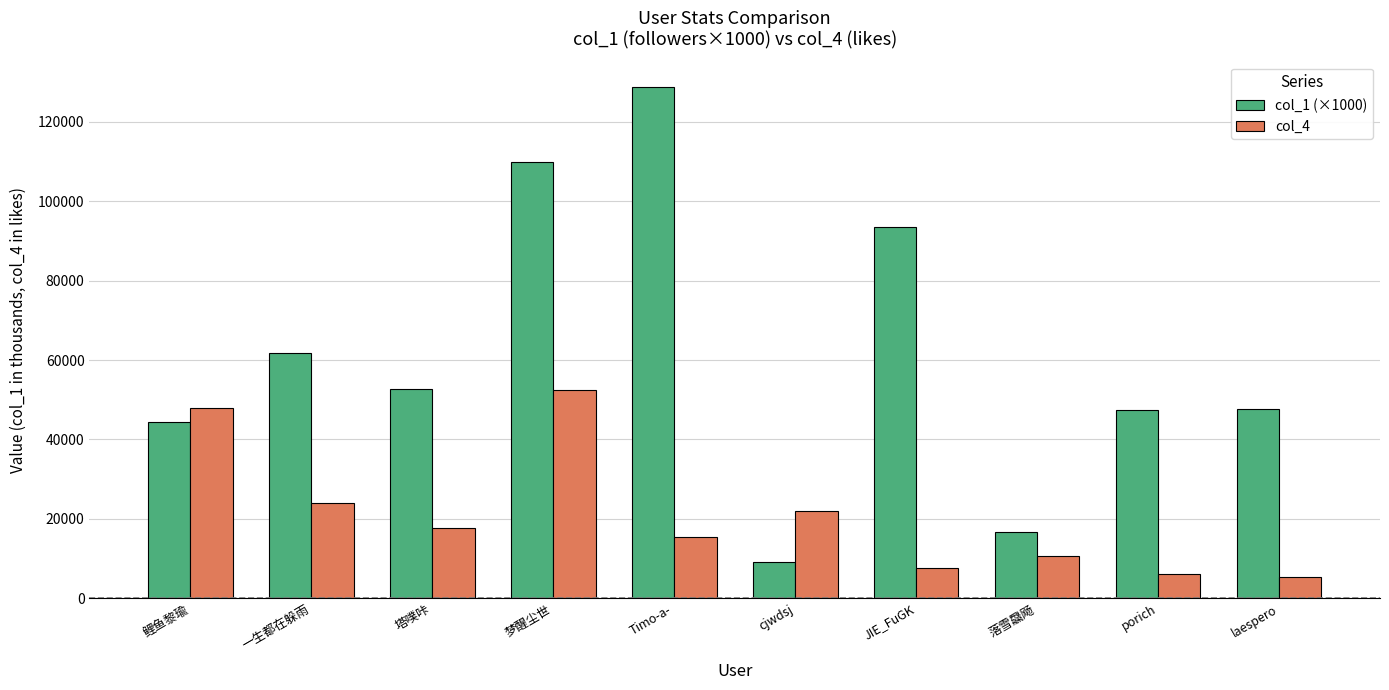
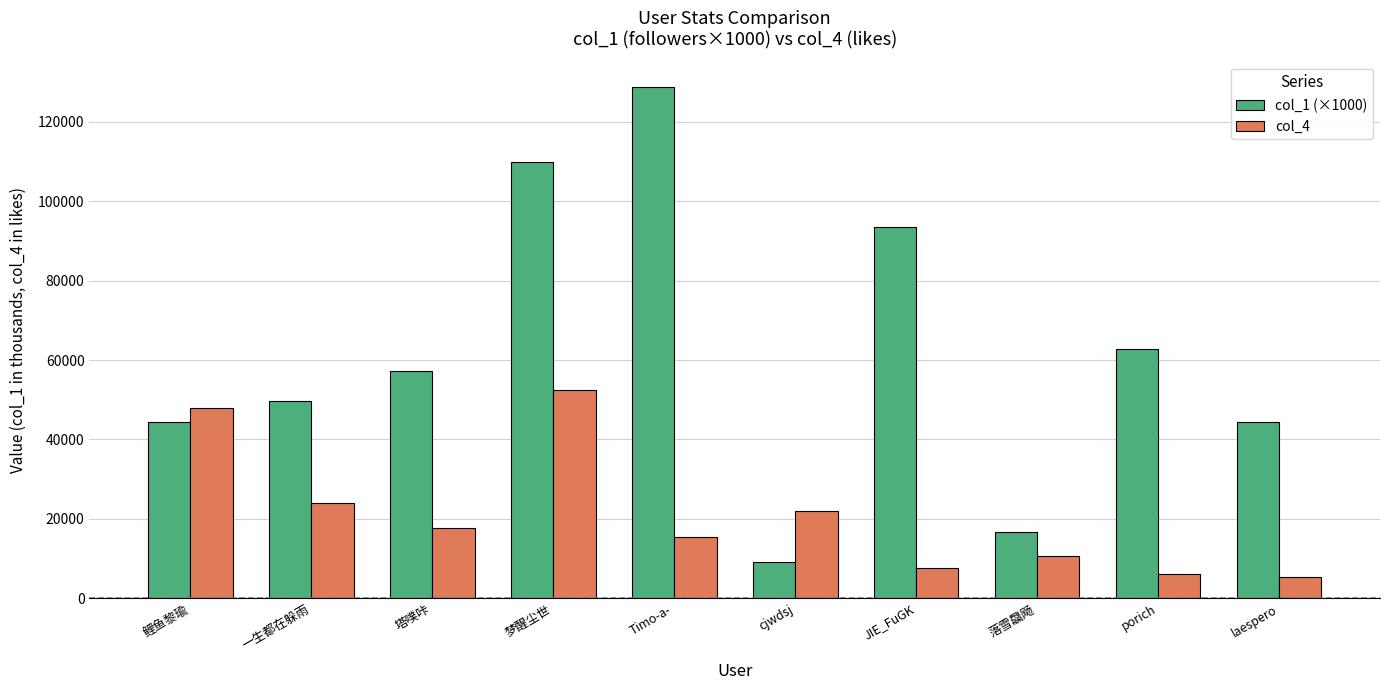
  {
    "col_1 (×1000)": {
      "鲤鱼黎瑜": 44000,
-     "一生都在躲雨": 62000,
-     "塔噗咔": 53000,
+     "一生都在躲雨": 50000,
+     "塔噗咔": 57000,
      "梦醒尘世": 110000,
      "Timo-a-": 129000,
      "cjwdsj": 9000,
      "JIE_FuGK": 93000,
      "落雪飝飏": 17000,
-     "porich": 47000,
-     "laespero": 48000
+     "porich": 63000,
+     "laespero": 44000
    },
    "col_4": {
      "鲤鱼黎瑜": 48000,
      "一生都在躲雨": 24000,
      "塔噗咔": 18000,
      "梦醒尘世": 53000,
      "Timo-a-": 15000,
      "cjwdsj": 22000,
      "JIE_FuGK": 8000,
      "落雪飝飏": 11000,
      "porich": 6000,
      "laespero": 5000
    }
  }
